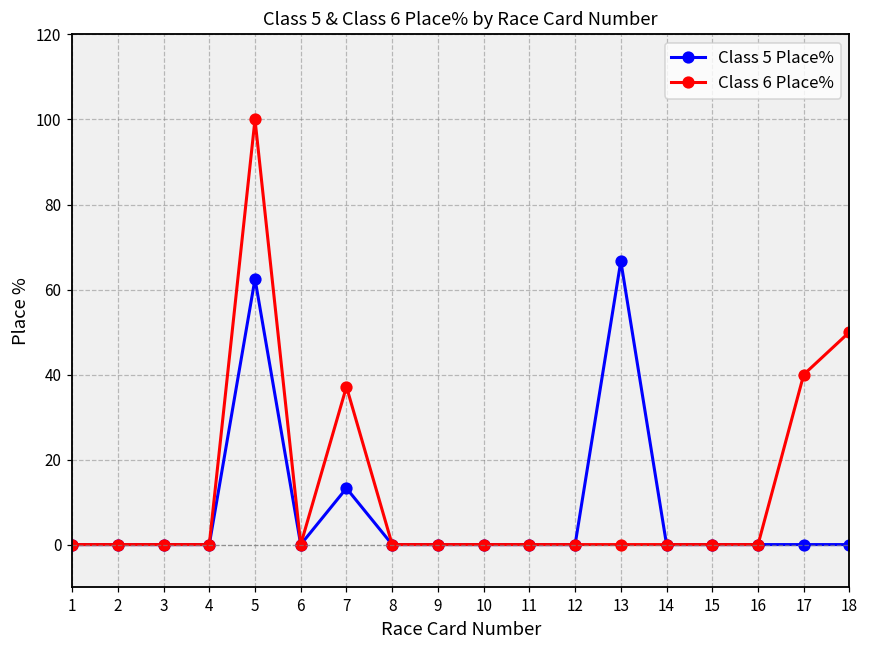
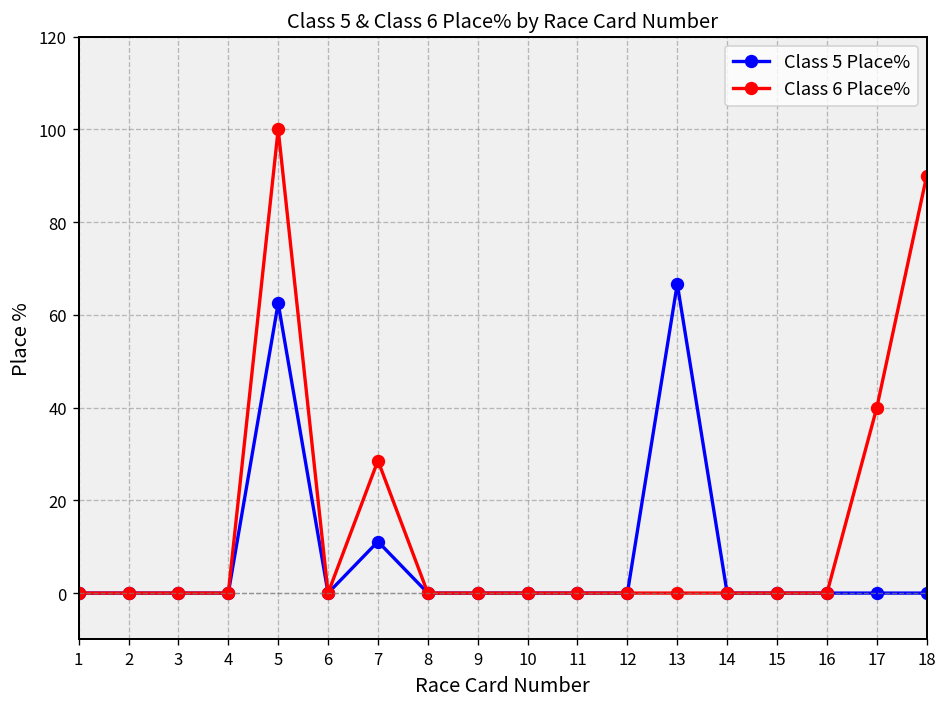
  {
    "Class 5 Place%": {
      "5": 63,
-     "7": 13,
+     "7": 11,
      "13": 67,
      "17": 0,
      "18": 0
    },
    "Class 6 Place%": {
      "5": 100,
-     "7": 37,
+     "7": 29,
      "13": 0,
      "17": 40,
-     "18": 50
+     "18": 90
    }
  }
